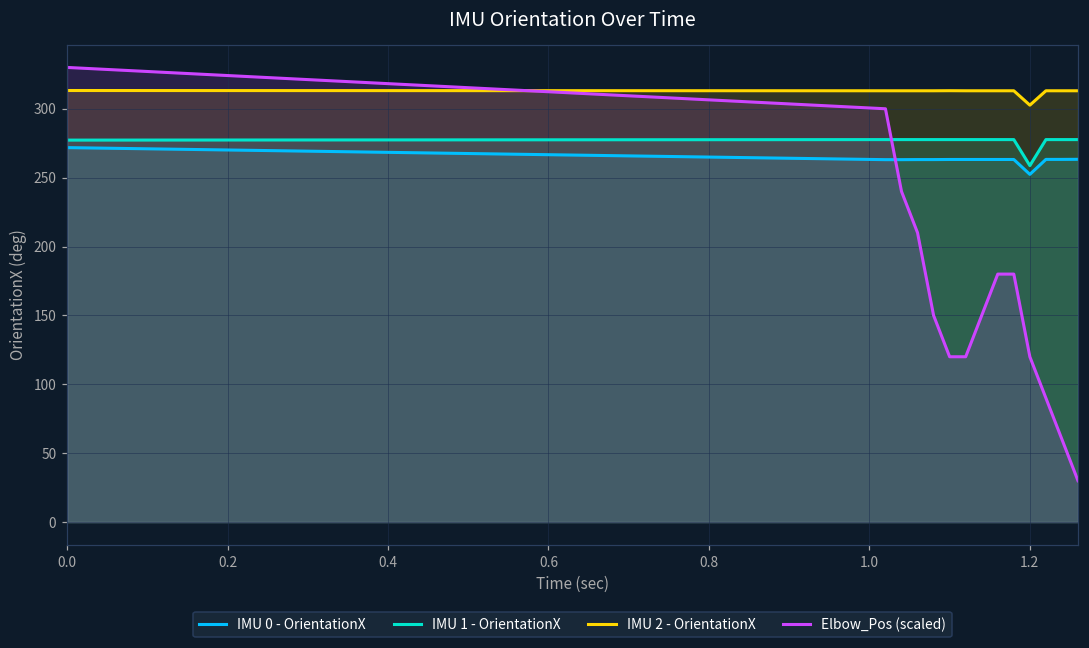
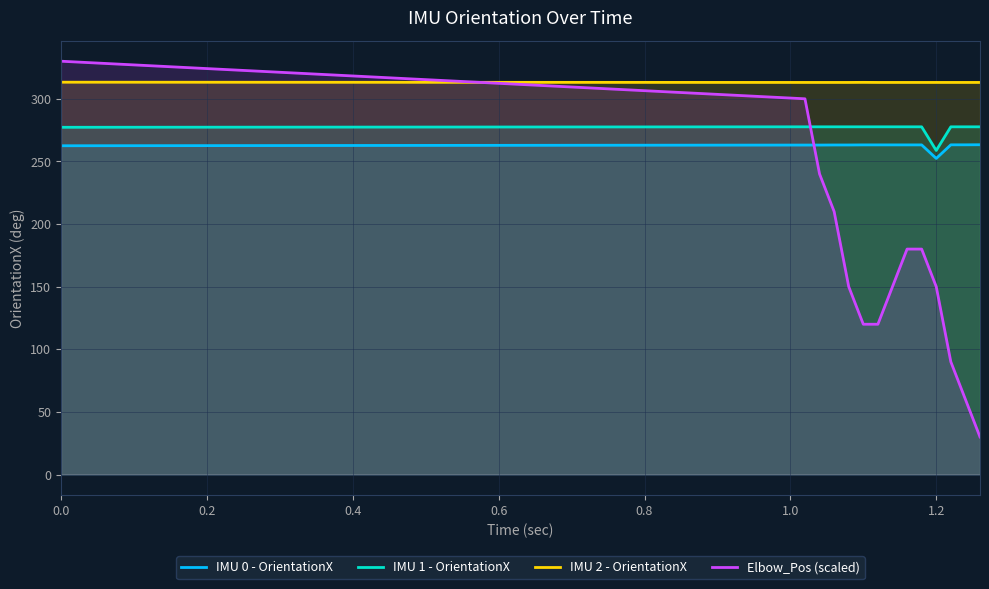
  {
    "IMU 0 - OrientationX": {
-     "0.0": 272,
+     "0.0": 263,
      "1.2": 252
    },
    "IMU 1 - OrientationX": {
      "0.0": 277,
      "1.2": 259
    },
    "IMU 2 - OrientationX": {
      "0.0": 313,
-     "1.2": 303
+     "1.2": 313
    },
    "Elbow_Pos (scaled)": {
      "0.0": 330,
-     "1.2": 120
+     "1.2": 150
    }
  }
